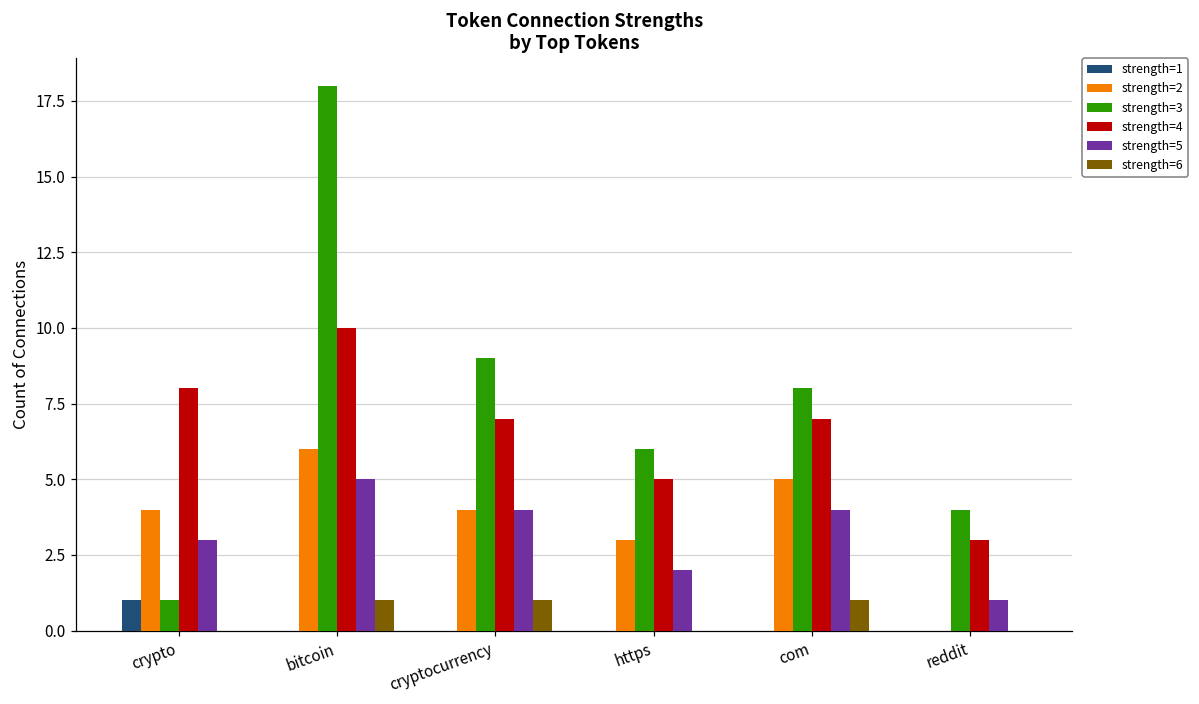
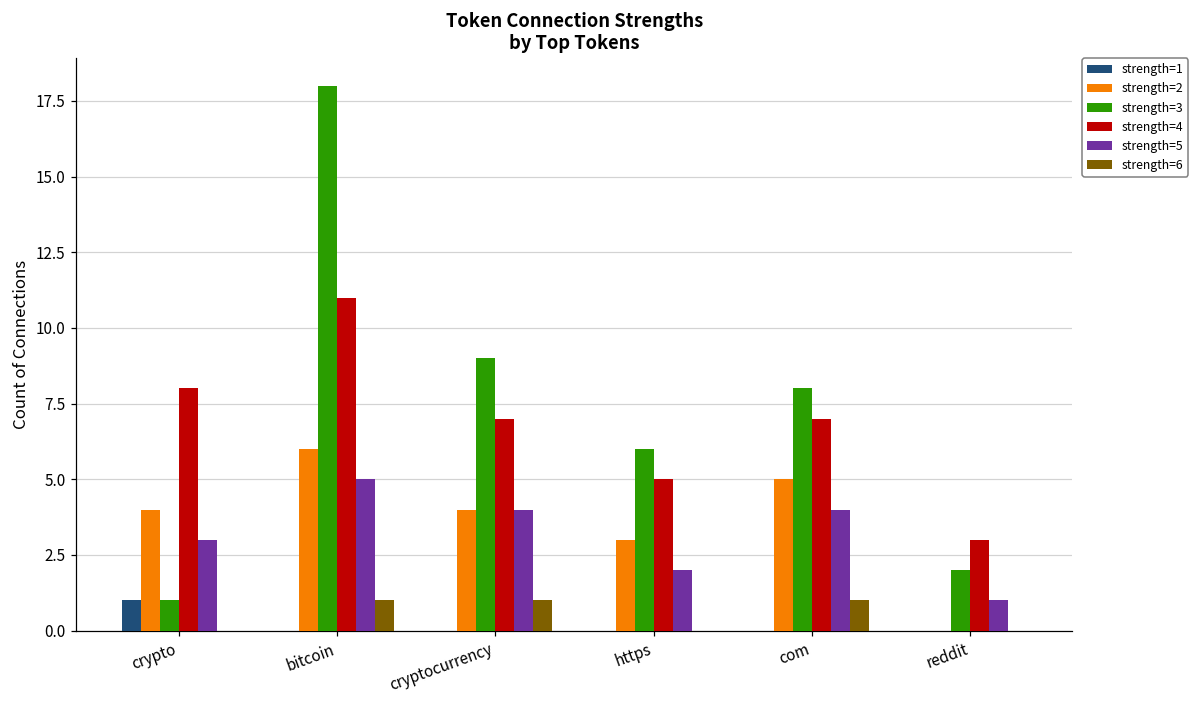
  {
    "strength=1": {
      "crypto": 1,
      "bitcoin": 0,
      "cryptocurrency": 0,
      "https": 0,
      "com": 0,
      "reddit": 0
    },
    "strength=2": {
      "crypto": 4,
      "bitcoin": 6,
      "cryptocurrency": 4,
      "https": 3,
      "com": 5,
      "reddit": 0
    },
    "strength=3": {
      "crypto": 1,
      "bitcoin": 18,
      "cryptocurrency": 9,
      "https": 6,
      "com": 8,
-     "reddit": 4
+     "reddit": 2
    },
    "strength=4": {
      "crypto": 8,
-     "bitcoin": 10,
+     "bitcoin": 11,
      "cryptocurrency": 7,
      "https": 5,
      "com": 7,
      "reddit": 3
    },
    "strength=5": {
      "crypto": 3,
      "bitcoin": 5,
      "cryptocurrency": 4,
      "https": 2,
      "com": 4,
      "reddit": 1
    },
    "strength=6": {
      "crypto": 0,
      "bitcoin": 1,
      "cryptocurrency": 1,
      "https": 0,
      "com": 1,
      "reddit": 0
    }
  }
